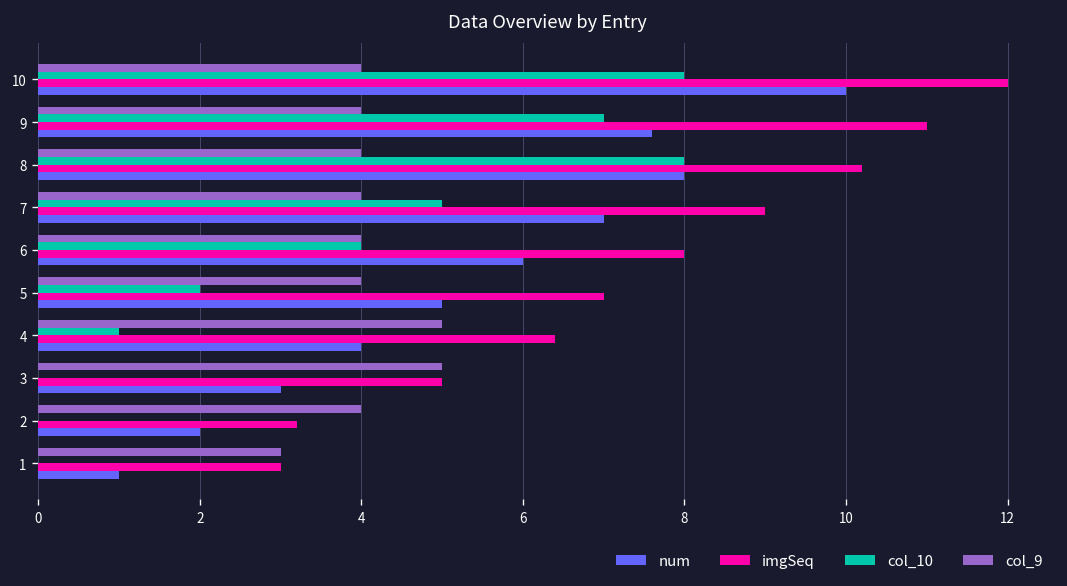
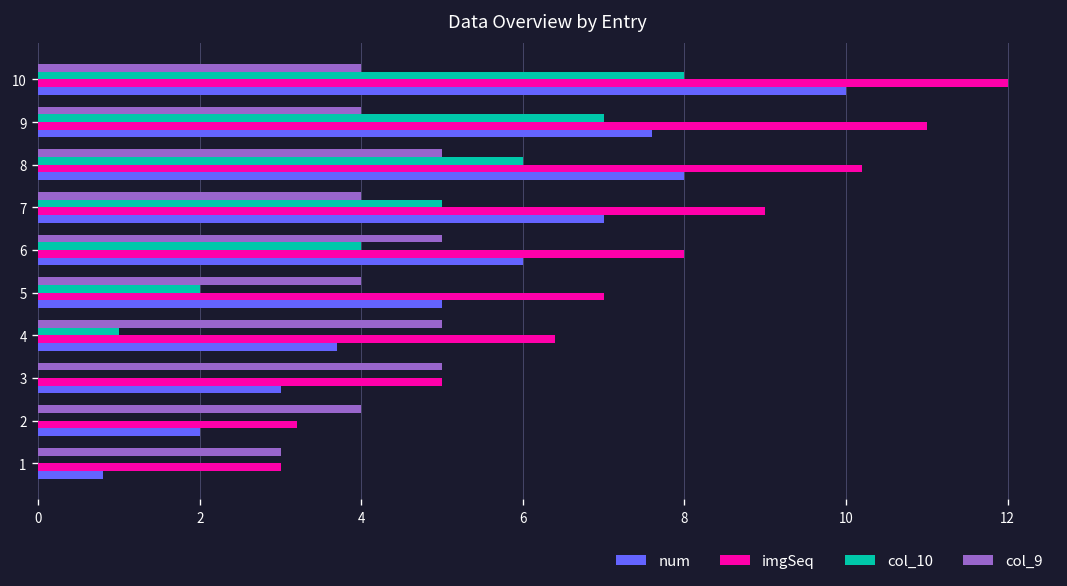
  {
    "num": {
      "10": 10.0,
      "9": 7.6,
      "8": 8.0,
      "7": 7.0,
      "6": 6.0,
      "5": 5.0,
-     "4": 4.0,
+     "4": 3.7,
      "3": 3.0,
      "2": 2.0,
-     "1": 1.0
+     "1": 0.8
    },
    "imgSeq": {
      "10": 12.0,
      "9": 11.0,
      "8": 10.2,
      "7": 9.0,
      "6": 8.0,
      "5": 7.0,
      "4": 6.4,
      "3": 5.0,
      "2": 3.2,
      "1": 3.0
    },
    "col_10": {
      "10": 8,
      "9": 7,
-     "8": 8,
+     "8": 6,
      "7": 5,
      "6": 4,
      "5": 2,
      "4": 1,
      "3": 0,
      "2": 0,
      "1": 0
    },
    "col_9": {
      "10": 4.0,
      "9": 4.0,
-     "8": 4.0,
+     "8": 5.0,
      "7": 4.0,
-     "6": 4.0,
+     "6": 5.0,
      "5": 4.0,
      "4": 5.0,
      "3": 5.0,
      "2": 4.0,
      "1": 3.0
    }
  }
